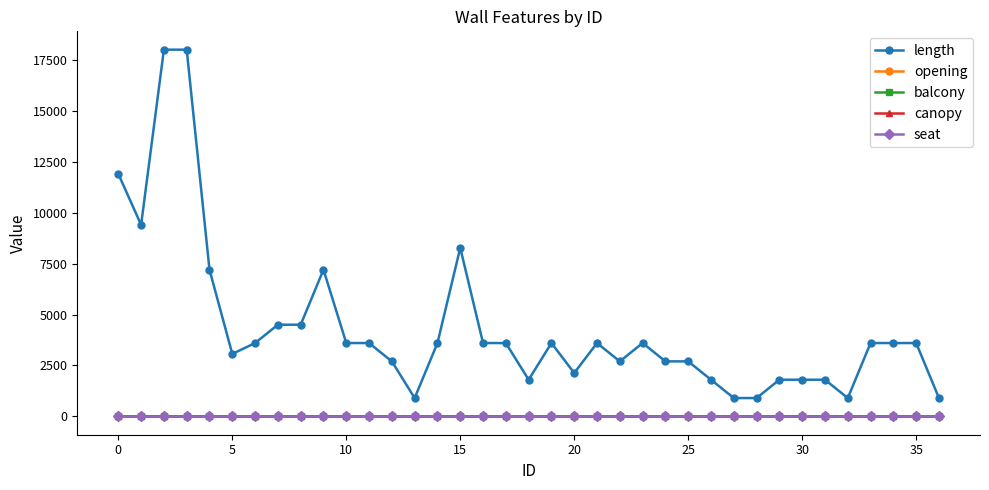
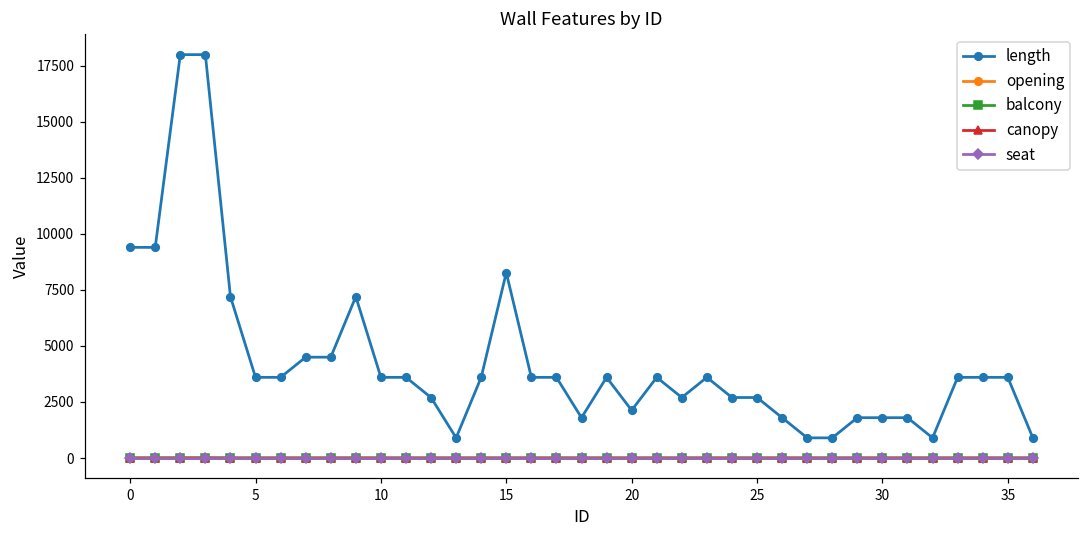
  {
    "length": {
-     "0": 11900,
-     "5": 3100,
+     "0": 9400,
+     "5": 3600,
      "10": 3600,
      "15": 8300,
      "20": 2100,
      "25": 2700,
      "30": 1800,
      "35": 3600
    },
    "seat": {
      "0": 0,
      "5": 0,
      "10": 0,
      "15": 0,
      "20": 0,
      "25": 0,
      "30": 0,
      "35": 0
    }
  }
